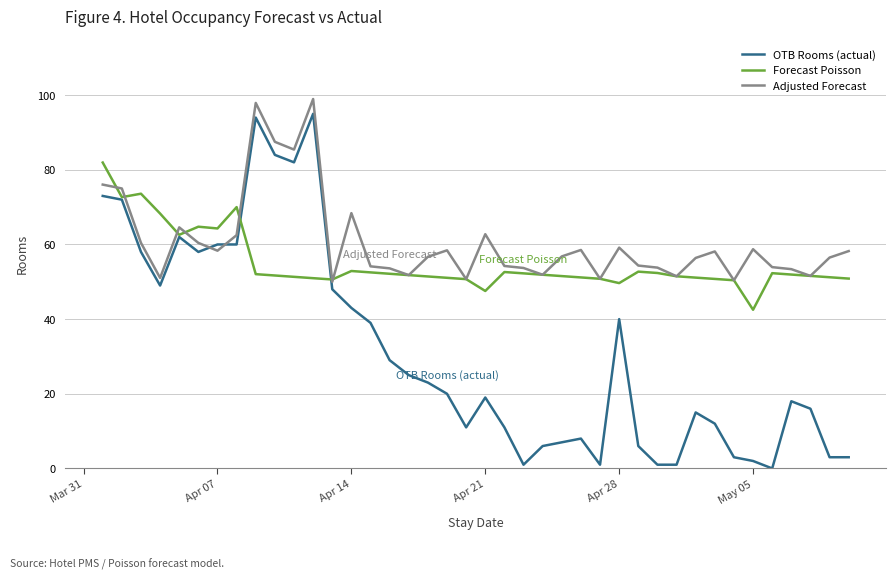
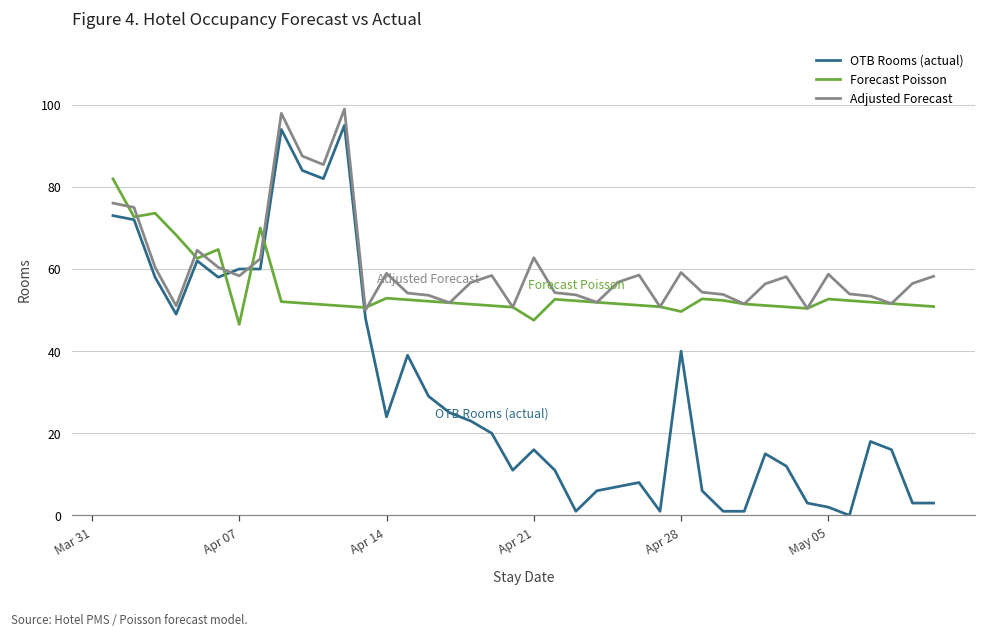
  {
    "OTB Rooms (actual)": {
      "Apr 07": 60,
-     "Apr 14": 43,
-     "Apr 21": 19,
+     "Apr 14": 24,
+     "Apr 21": 16,
      "Apr 28": 40,
      "May 05": 2
    },
    "Forecast Poisson": {
-     "Apr 07": 64,
+     "Apr 07": 47,
      "Apr 14": 53,
      "Apr 21": 48,
      "Apr 28": 50,
-     "May 05": 43
+     "May 05": 53
    },
    "Adjusted Forecast": {
      "Apr 07": 58,
-     "Apr 14": 68,
+     "Apr 14": 59,
      "Apr 21": 63,
      "Apr 28": 59,
      "May 05": 59
    }
  }
